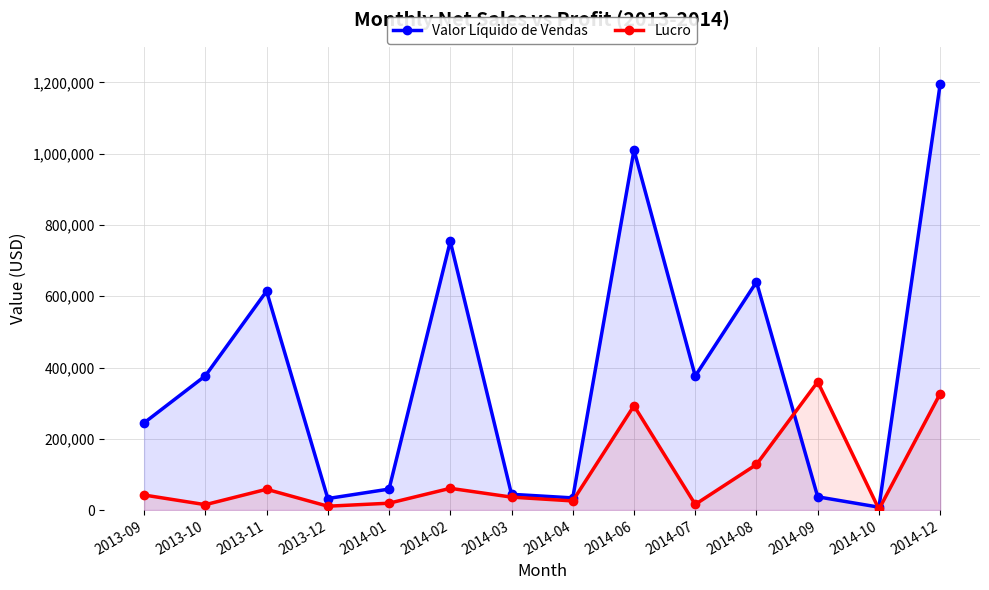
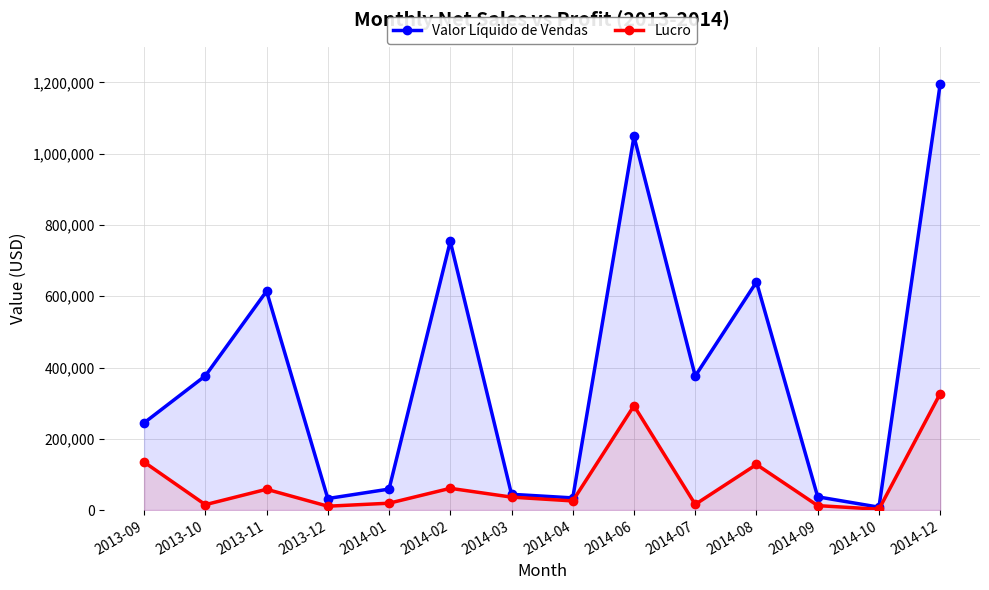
  {
    "Valor Líquido de Vendas": {
      "2013-09": "240,000",
      "2013-10": "380,000",
      "2013-11": "610,000",
      "2013-12": "30,000",
      "2014-01": "60,000",
      "2014-02": "750,000",
      "2014-03": "40,000",
      "2014-04": "30,000",
-     "2014-06": "1,010,000",
+     "2014-06": "1,050,000",
      "2014-07": "380,000",
      "2014-08": "640,000",
      "2014-09": "40,000",
      "2014-12": "1,200,000"
    },
    "Lucro": {
-     "2013-09": "40,000",
+     "2013-09": "130,000",
      "2013-10": "20,000",
      "2013-11": "60,000",
      "2013-12": "10,000",
      "2014-01": "20,000",
      "2014-02": "60,000",
      "2014-03": "40,000",
      "2014-04": "30,000",
      "2014-06": "290,000",
      "2014-07": "20,000",
      "2014-08": "130,000",
-     "2014-09": "360,000",
+     "2014-09": "10,000",
      "2014-12": "330,000"
    }
  }
